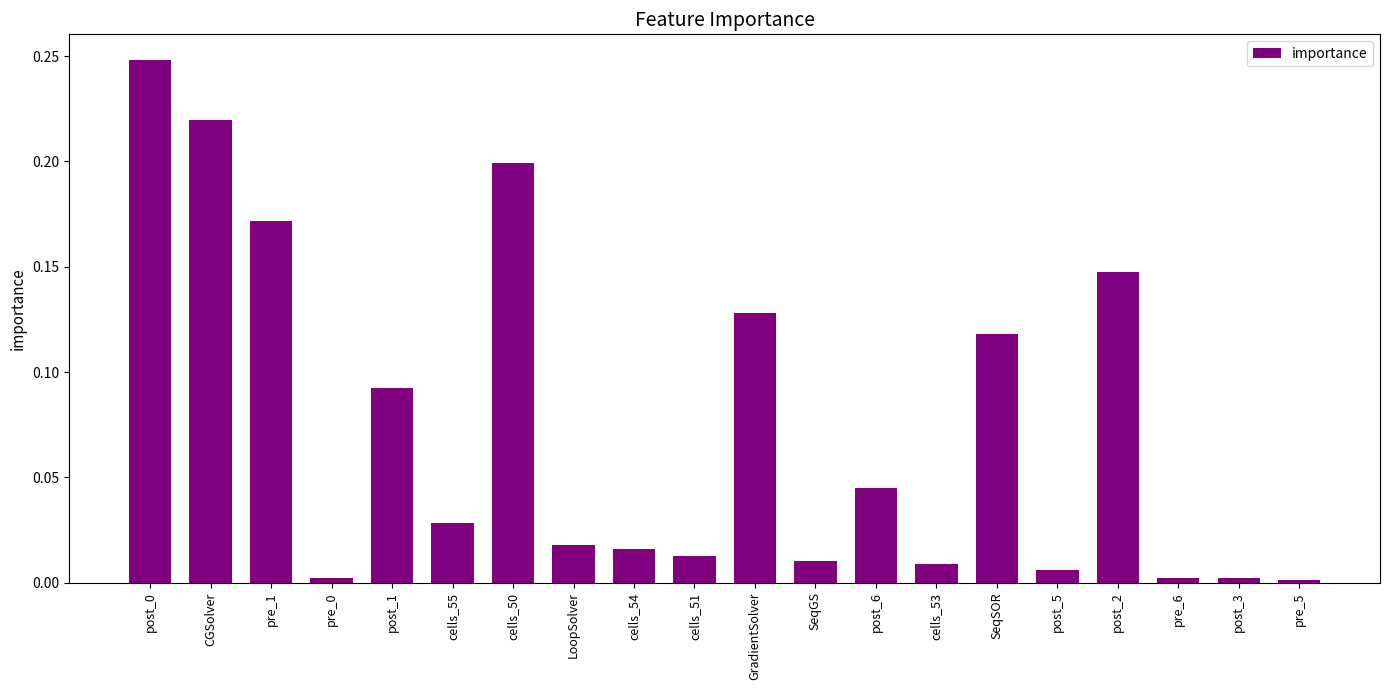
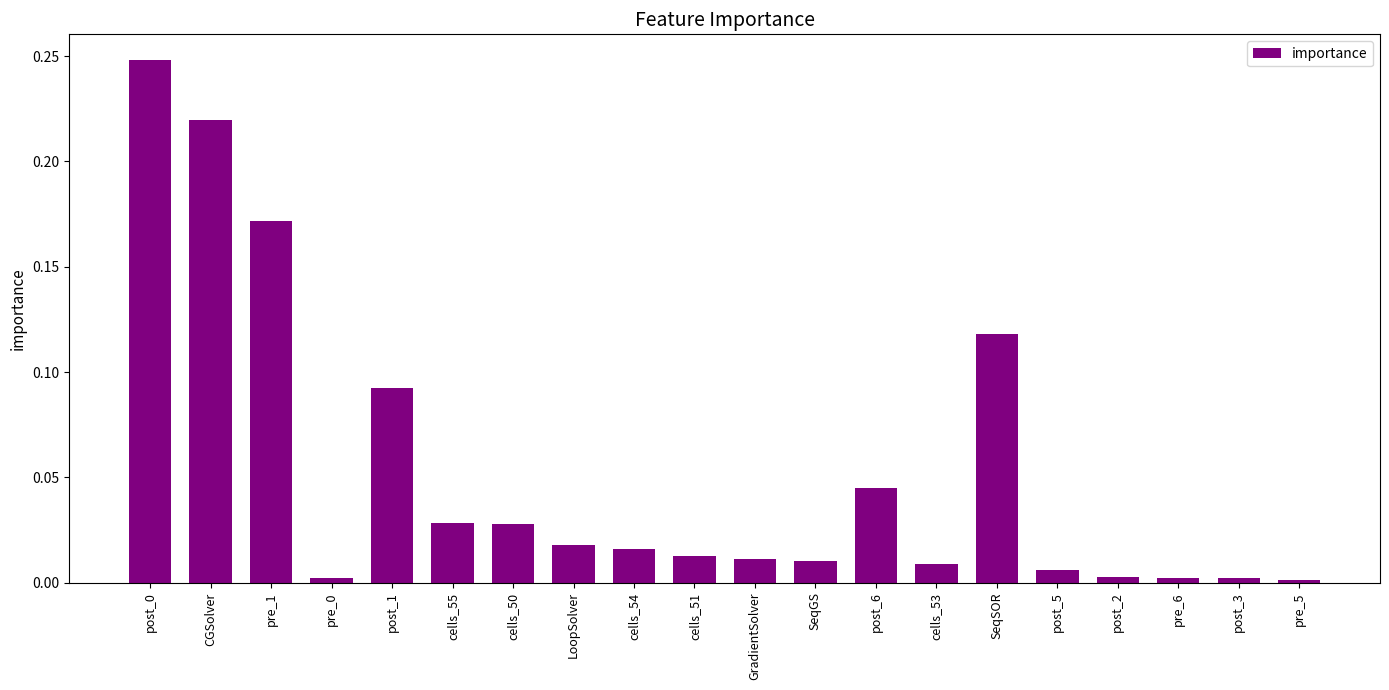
  {
    "post_0": 0.248,
    "CGSolver": 0.219,
    "pre_1": 0.172,
    "pre_0": 0.002,
    "post_1": 0.092,
    "cells_55": 0.028,
-   "cells_50": 0.199,
+   "cells_50": 0.028,
    "LoopSolver": 0.018,
    "cells_54": 0.016,
    "cells_51": 0.013,
-   "GradientSolver": 0.128,
+   "GradientSolver": 0.011,
    "SeqGS": 0.010,
    "post_6": 0.045,
    "cells_53": 0.009,
    "SeqSOR": 0.118,
    "post_5": 0.006,
-   "post_2": 0.147,
+   "post_2": 0.003,
    "pre_6": 0.002,
    "post_3": 0.002
  }
